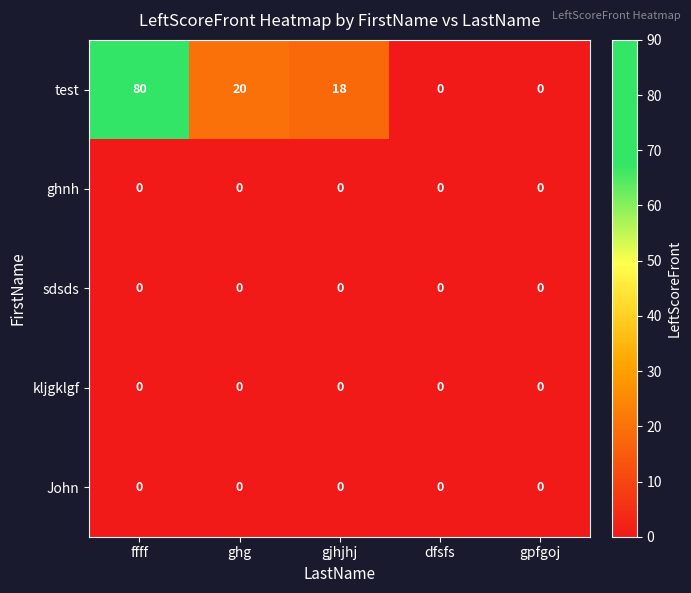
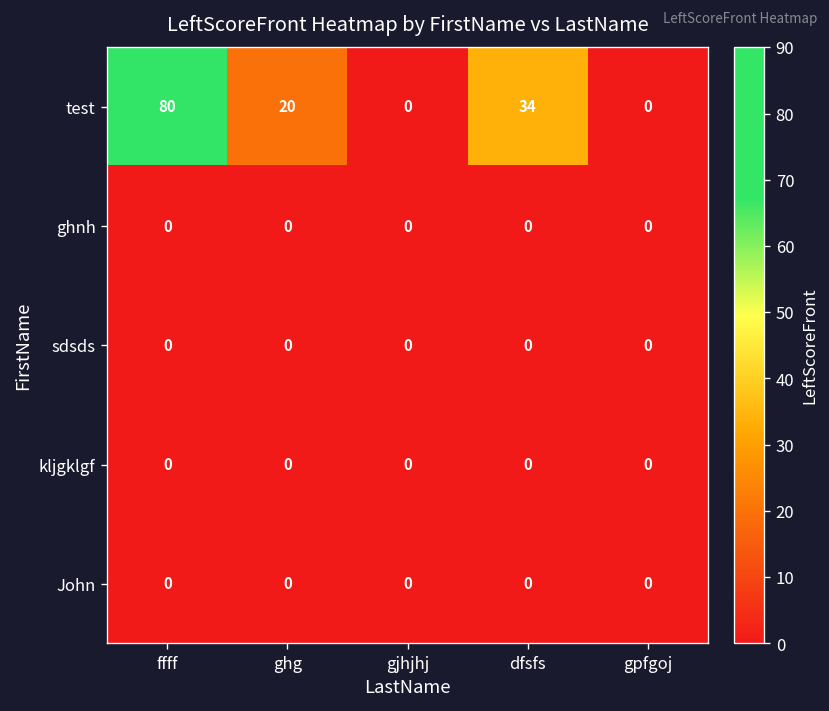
  {
    "test": {
      "ffff": 80,
      "ghg": 20,
-     "gjhjhj": 18,
-     "dfsfs": 0,
+     "gjhjhj": 0,
+     "dfsfs": 34,
      "gpfgoj": 0
    },
    "ghnh": {
      "ffff": 0,
      "ghg": 0,
      "gjhjhj": 0,
      "dfsfs": 0,
      "gpfgoj": 0
    },
    "sdsds": {
      "ffff": 0,
      "ghg": 0,
      "gjhjhj": 0,
      "dfsfs": 0,
      "gpfgoj": 0
    },
    "kljgklgf": {
      "ffff": 0,
      "ghg": 0,
      "gjhjhj": 0,
      "dfsfs": 0,
      "gpfgoj": 0
    },
    "John": {
      "ffff": 0,
      "ghg": 0,
      "gjhjhj": 0,
      "dfsfs": 0,
      "gpfgoj": 0
    }
  }
